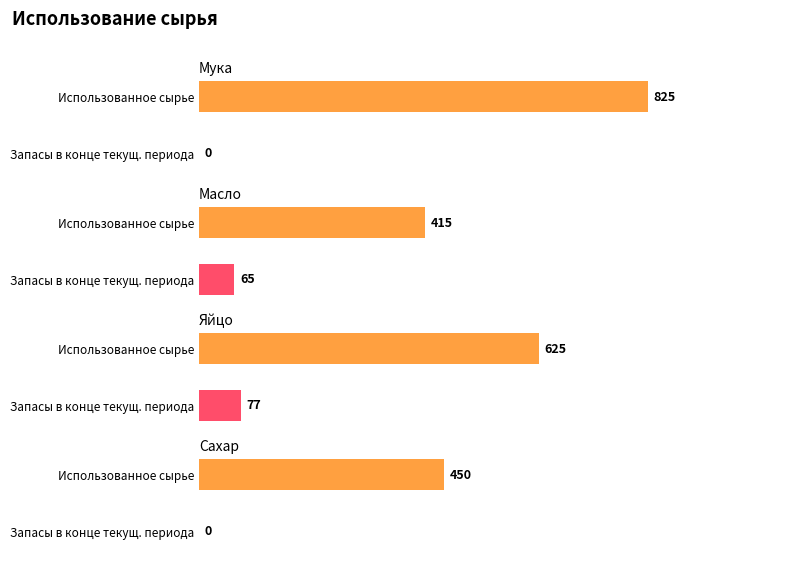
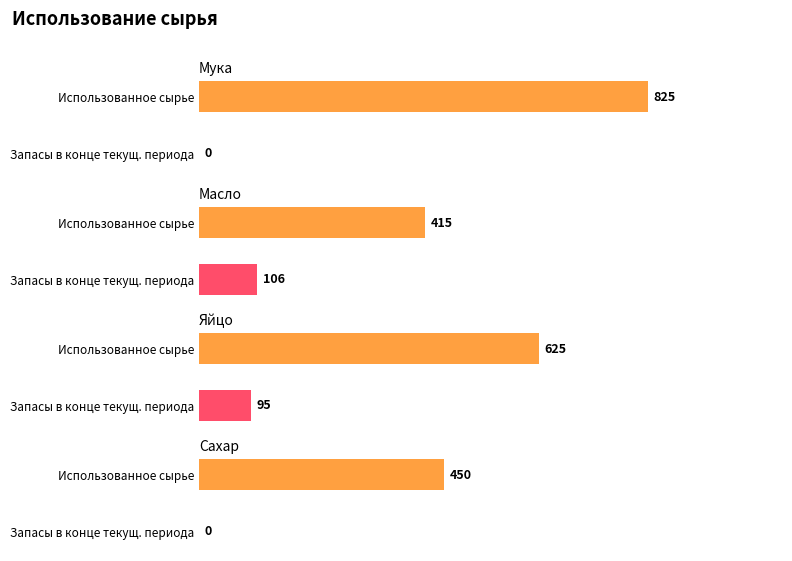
  {
    "Мука": {
      "Использованное сырье": 825,
      "Запасы в конце текущ. периода": 0
    },
    "Масло": {
      "Использованное сырье": 415,
-     "Запасы в конце текущ. периода": 65
+     "Запасы в конце текущ. периода": 106
    },
    "Яйцо": {
      "Использованное сырье": 625,
-     "Запасы в конце текущ. периода": 77
+     "Запасы в конце текущ. периода": 95
    },
    "Сахар": {
      "Использованное сырье": 450,
      "Запасы в конце текущ. периода": 0
    }
  }
